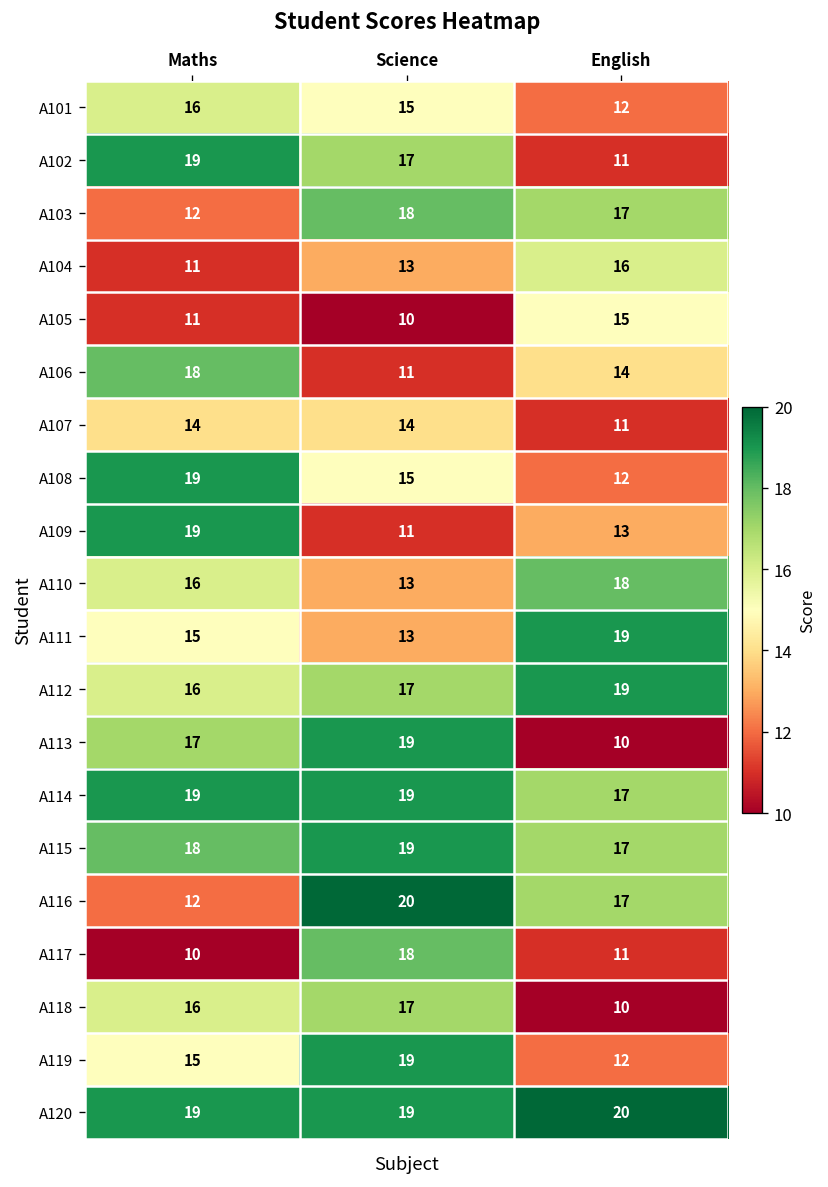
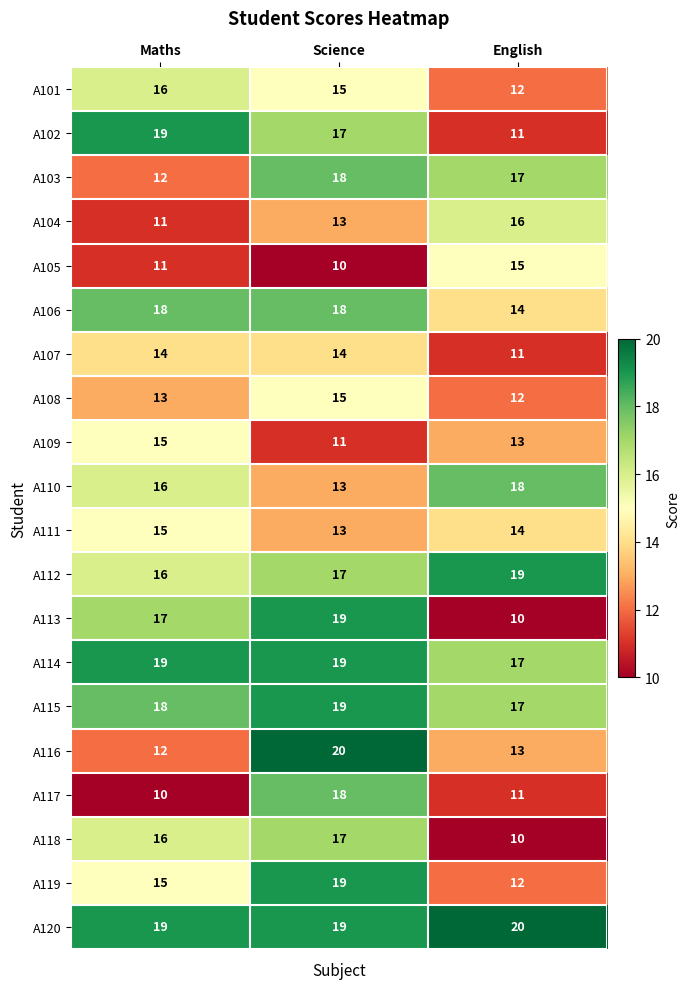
  {
    "A101": {
      "Maths": 16,
      "Science": 15,
      "English": 12
    },
    "A102": {
      "Maths": 19,
      "Science": 17,
      "English": 11
    },
    "A103": {
      "Maths": 12,
      "Science": 18,
      "English": 17
    },
    "A104": {
      "Maths": 11,
      "Science": 13,
      "English": 16
    },
    "A105": {
      "Maths": 11,
      "Science": 10,
      "English": 15
    },
    "A106": {
      "Maths": 18,
-     "Science": 11,
+     "Science": 18,
      "English": 14
    },
    "A107": {
      "Maths": 14,
      "Science": 14,
      "English": 11
    },
    "A108": {
-     "Maths": 19,
+     "Maths": 13,
      "Science": 15,
      "English": 12
    },
    "A109": {
-     "Maths": 19,
+     "Maths": 15,
      "Science": 11,
      "English": 13
    },
    "A110": {
      "Maths": 16,
      "Science": 13,
      "English": 18
    },
    "A111": {
      "Maths": 15,
      "Science": 13,
-     "English": 19
+     "English": 14
    },
    "A112": {
      "Maths": 16,
      "Science": 17,
      "English": 19
    },
    "A113": {
      "Maths": 17,
      "Science": 19,
      "English": 10
    },
    "A114": {
      "Maths": 19,
      "Science": 19,
      "English": 17
    },
    "A115": {
      "Maths": 18,
      "Science": 19,
      "English": 17
    },
    "A116": {
      "Maths": 12,
      "Science": 20,
-     "English": 17
+     "English": 13
    },
    "A117": {
      "Maths": 10,
      "Science": 18,
      "English": 11
    },
    "A118": {
      "Maths": 16,
      "Science": 17,
      "English": 10
    },
    "A119": {
      "Maths": 15,
      "Science": 19,
      "English": 12
    },
    "A120": {
      "Maths": 19,
      "Science": 19,
      "English": 20
    }
  }
